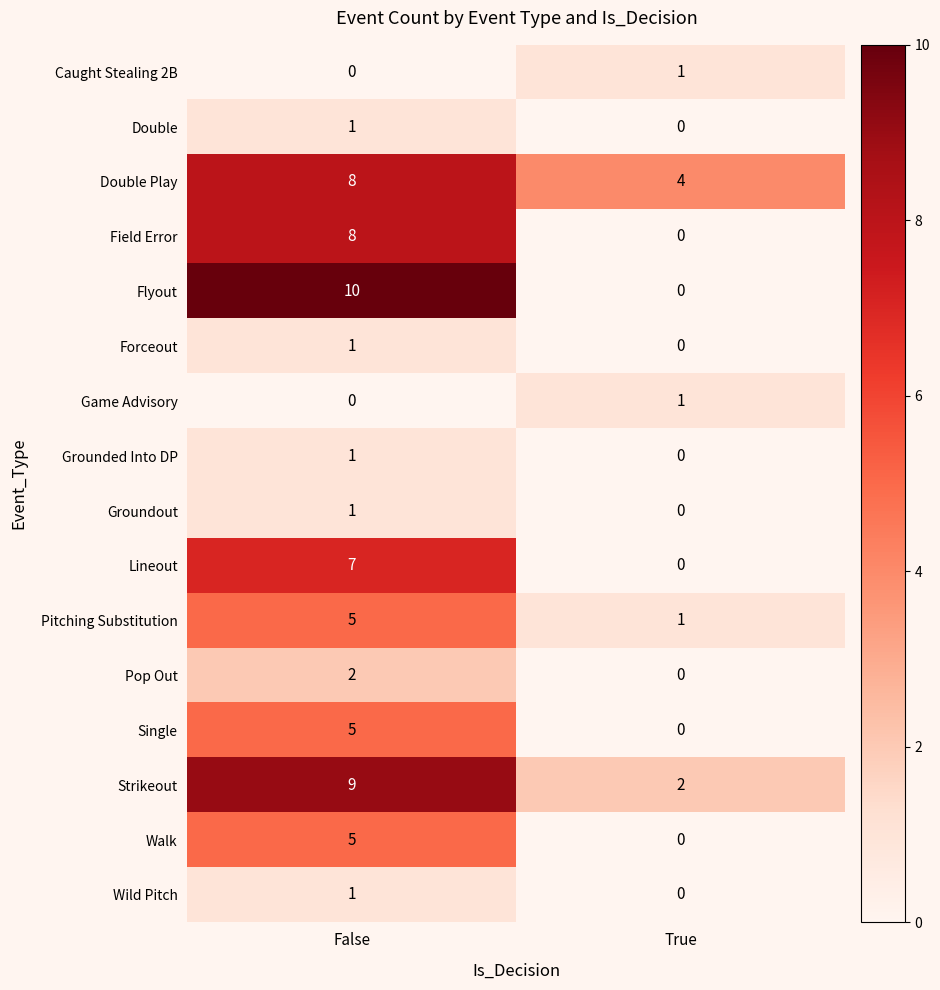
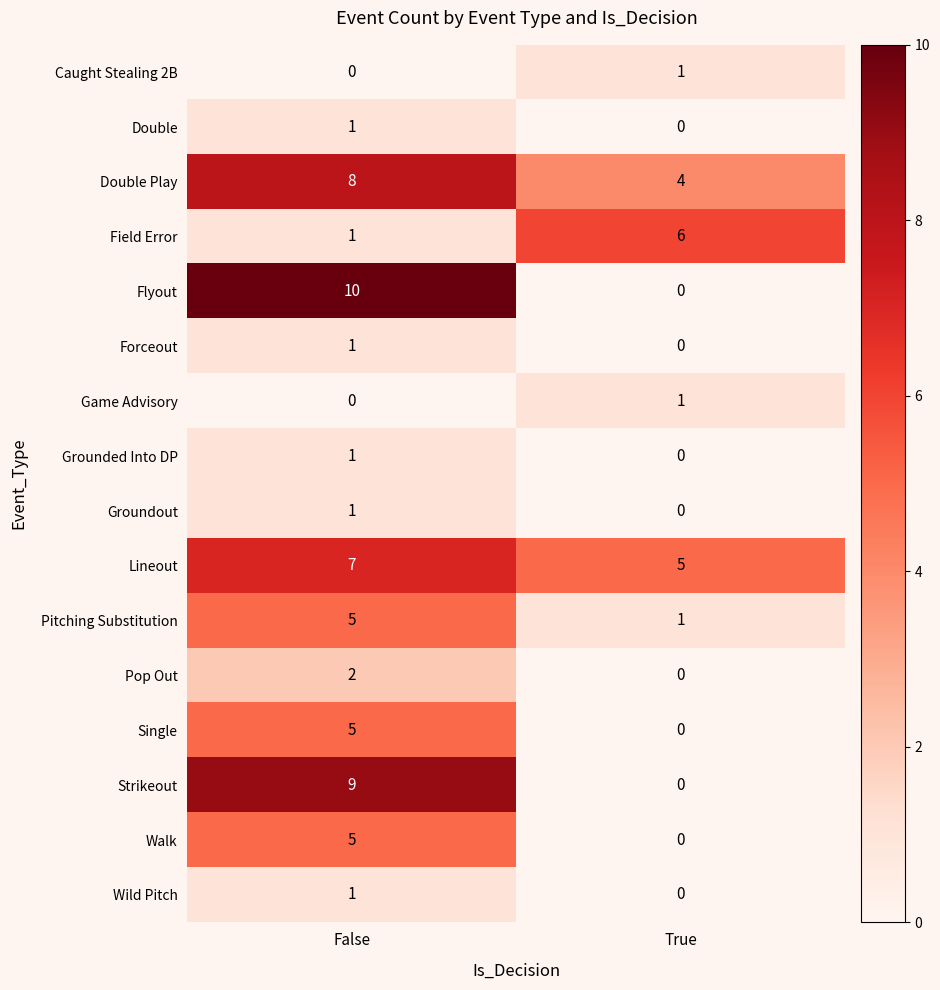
  {
    "Caught Stealing 2B": {
      "False": 0,
      "True": 1
    },
    "Double": {
      "False": 1,
      "True": 0
    },
    "Double Play": {
      "False": 8,
      "True": 4
    },
    "Field Error": {
-     "False": 8,
-     "True": 0
+     "False": 1,
+     "True": 6
    },
    "Flyout": {
      "False": 10,
      "True": 0
    },
    "Forceout": {
      "False": 1,
      "True": 0
    },
    "Game Advisory": {
      "False": 0,
      "True": 1
    },
    "Grounded Into DP": {
      "False": 1,
      "True": 0
    },
    "Groundout": {
      "False": 1,
      "True": 0
    },
    "Lineout": {
      "False": 7,
-     "True": 0
+     "True": 5
    },
    "Pitching Substitution": {
      "False": 5,
      "True": 1
    },
    "Pop Out": {
      "False": 2,
      "True": 0
    },
    "Single": {
      "False": 5,
      "True": 0
    },
    "Strikeout": {
      "False": 9,
-     "True": 2
+     "True": 0
    },
    "Walk": {
      "False": 5,
      "True": 0
    },
    "Wild Pitch": {
      "False": 1,
      "True": 0
    }
  }
